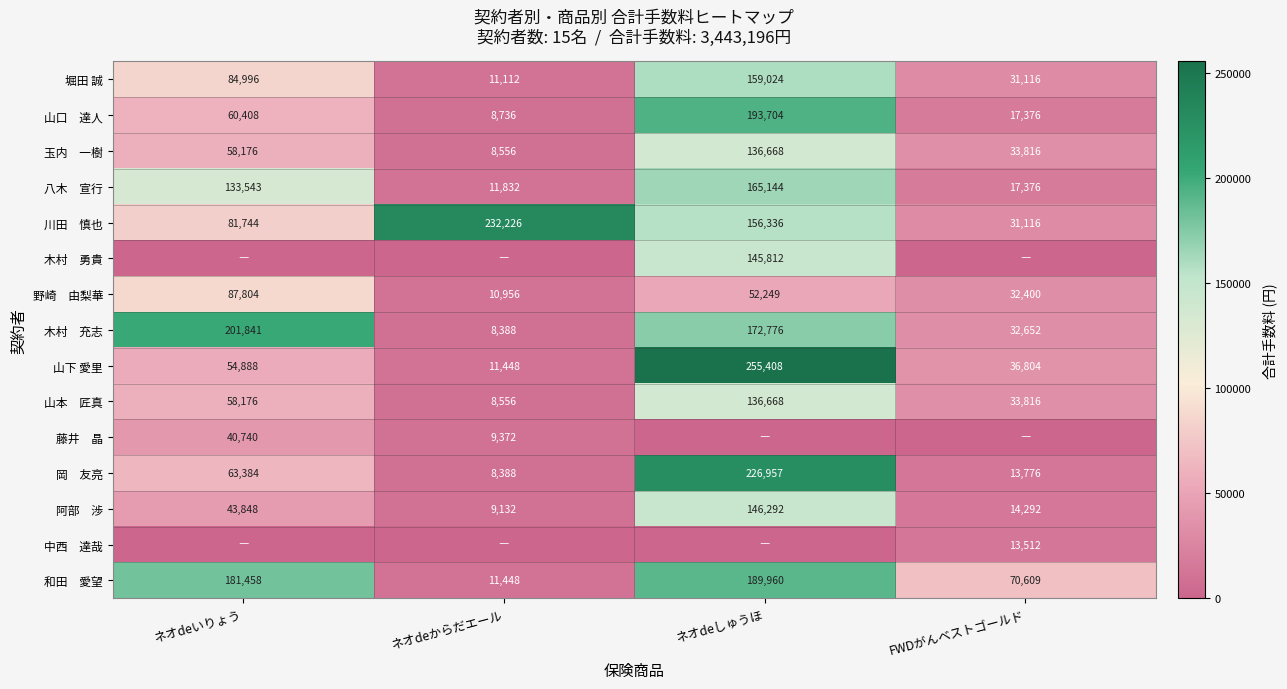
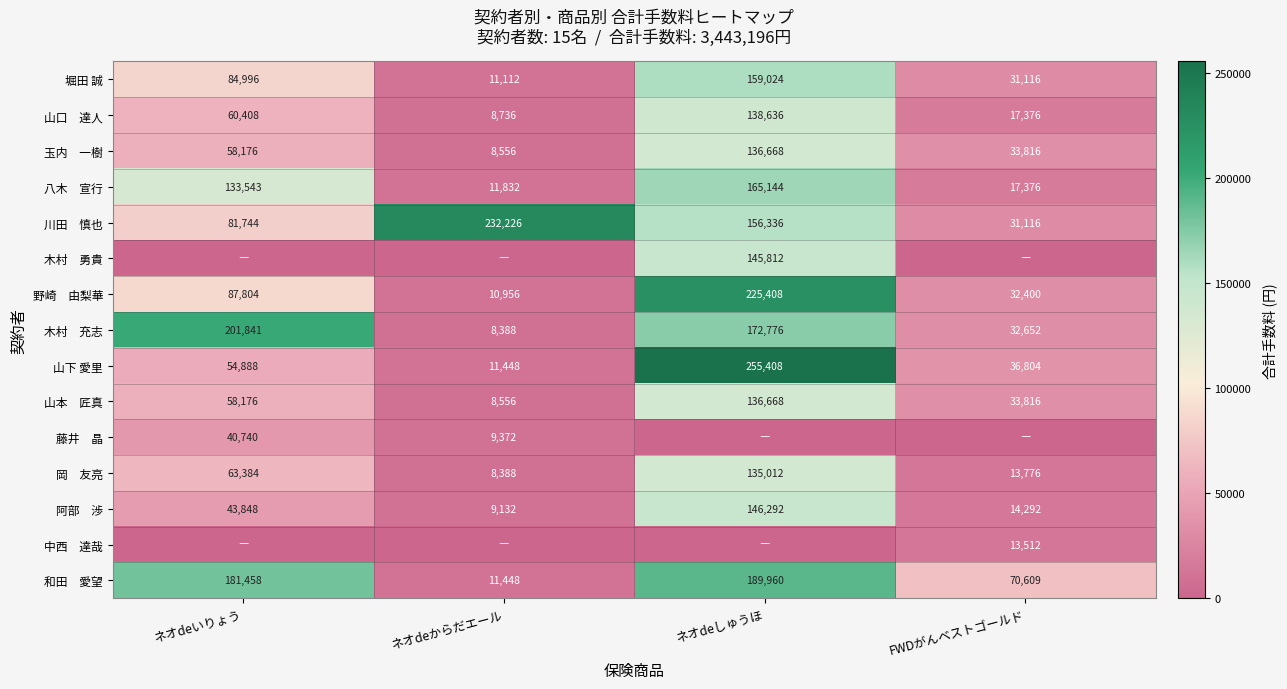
  {
    "堀田 誠": {
      "ネオdeいりょう": "84,996",
      "ネオdeからだエール": "11,112",
      "ネオdeしゅうほ": "159,024",
      "FWDがんベストゴールド": "31,116"
    },
    "山口 達人": {
      "ネオdeいりょう": "60,408",
      "ネオdeからだエール": "8,736",
-     "ネオdeしゅうほ": "193,704",
+     "ネオdeしゅうほ": "138,636",
      "FWDがんベストゴールド": "17,376"
    },
    "玉内 一樹": {
      "ネオdeいりょう": "58,176",
      "ネオdeからだエール": "8,556",
      "ネオdeしゅうほ": "136,668",
      "FWDがんベストゴールド": "33,816"
    },
    "八木 宣行": {
      "ネオdeいりょう": "133,543",
      "ネオdeからだエール": "11,832",
      "ネオdeしゅうほ": "165,144",
      "FWDがんベストゴールド": "17,376"
    },
    "川田 慎也": {
      "ネオdeいりょう": "81,744",
      "ネオdeからだエール": "232,226",
      "ネオdeしゅうほ": "156,336",
      "FWDがんベストゴールド": "31,116"
    },
    "木村 勇貴": {
      "ネオdeしゅうほ": "145,812"
    },
    "野崎 由梨華": {
      "ネオdeいりょう": "87,804",
      "ネオdeからだエール": "10,956",
-     "ネオdeしゅうほ": "52,249",
+     "ネオdeしゅうほ": "225,408",
      "FWDがんベストゴールド": "32,400"
    },
    "木村 充志": {
      "ネオdeいりょう": "201,841",
      "ネオdeからだエール": "8,388",
      "ネオdeしゅうほ": "172,776",
      "FWDがんベストゴールド": "32,652"
    },
    "山下 愛里": {
      "ネオdeいりょう": "54,888",
      "ネオdeからだエール": "11,448",
      "ネオdeしゅうほ": "255,408",
      "FWDがんベストゴールド": "36,804"
    },
    "山本 匠真": {
      "ネオdeいりょう": "58,176",
      "ネオdeからだエール": "8,556",
      "ネオdeしゅうほ": "136,668",
      "FWDがんベストゴールド": "33,816"
    },
    "藤井 晶": {
      "ネオdeいりょう": "40,740",
      "ネオdeからだエール": "9,372"
    },
    "岡 友亮": {
      "ネオdeいりょう": "63,384",
      "ネオdeからだエール": "8,388",
-     "ネオdeしゅうほ": "226,957",
+     "ネオdeしゅうほ": "135,012",
      "FWDがんベストゴールド": "13,776"
    },
    "阿部 渉": {
      "ネオdeいりょう": "43,848",
      "ネオdeからだエール": "9,132",
      "ネオdeしゅうほ": "146,292",
      "FWDがんベストゴールド": "14,292"
    },
    "中西 達哉": {
      "FWDがんベストゴールド": "13,512"
    },
    "和田 愛望": {
      "ネオdeいりょう": "181,458",
      "ネオdeからだエール": "11,448",
      "ネオdeしゅうほ": "189,960",
      "FWDがんベストゴールド": "70,609"
    }
  }
